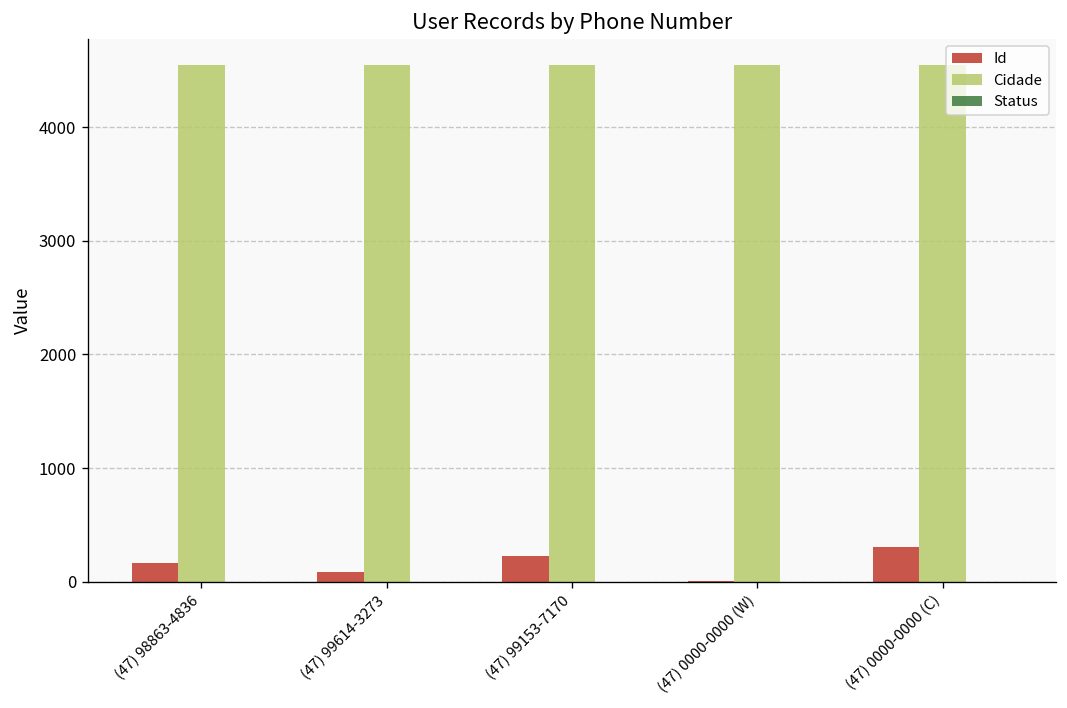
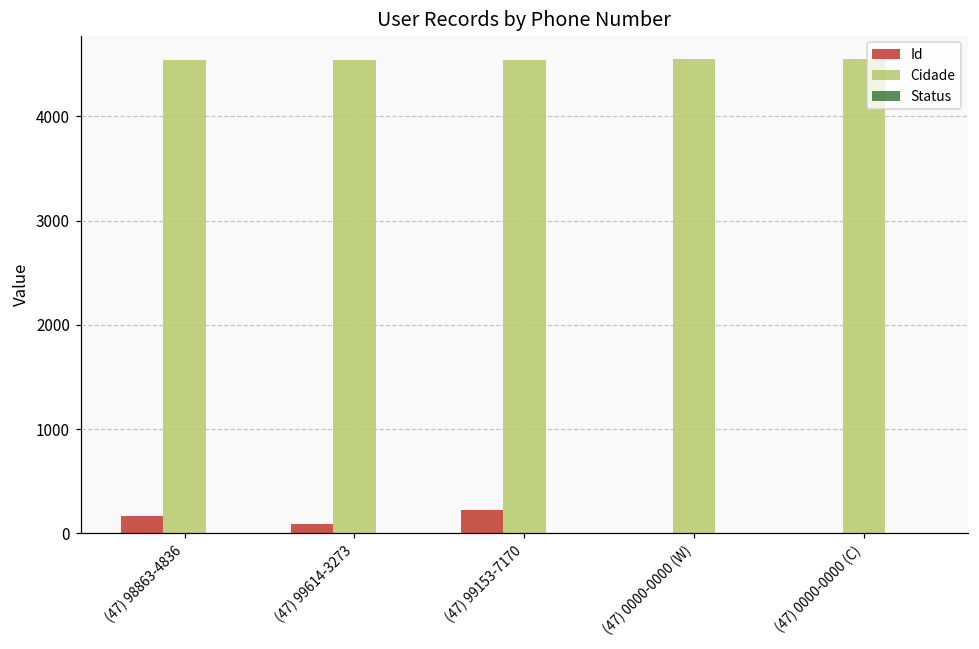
  {
    "Id": {
      "(47) 98863-4836": 200,
      "(47) 99614-3273": 100,
      "(47) 99153-7170": 200,
-     "(47) 0000-0000 (C)": 300
+     "(47) 0000-0000 (C)": 0
    },
    "Cidade": {
      "(47) 98863-4836": 4500,
      "(47) 99614-3273": 4500,
      "(47) 99153-7170": 4500,
      "(47) 0000-0000 (W)": 4500,
      "(47) 0000-0000 (C)": 4500
    }
  }
